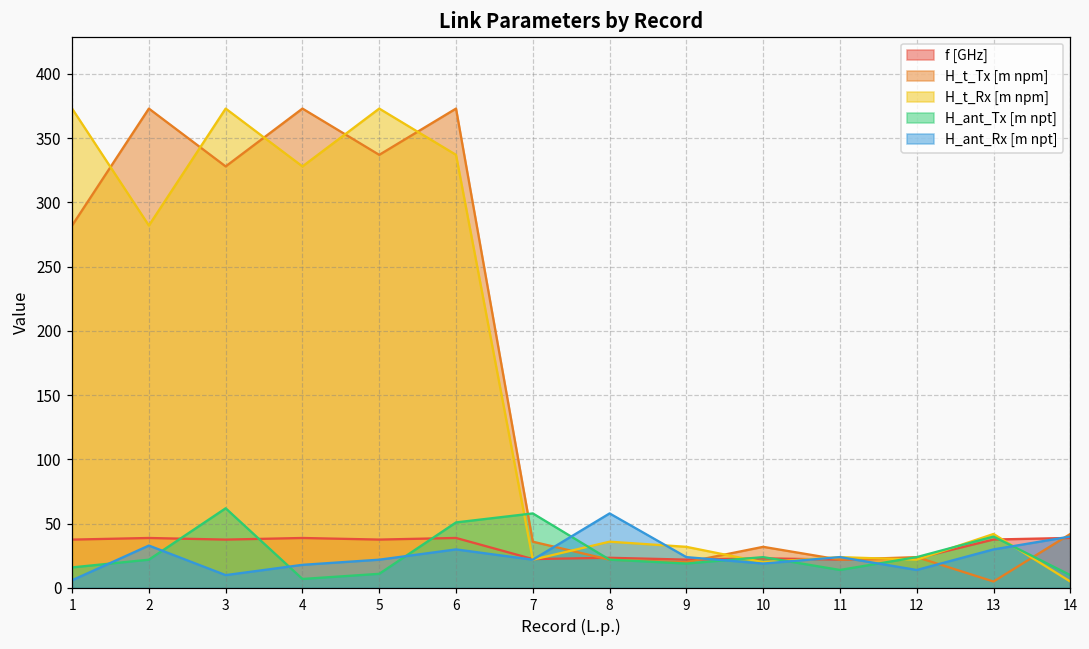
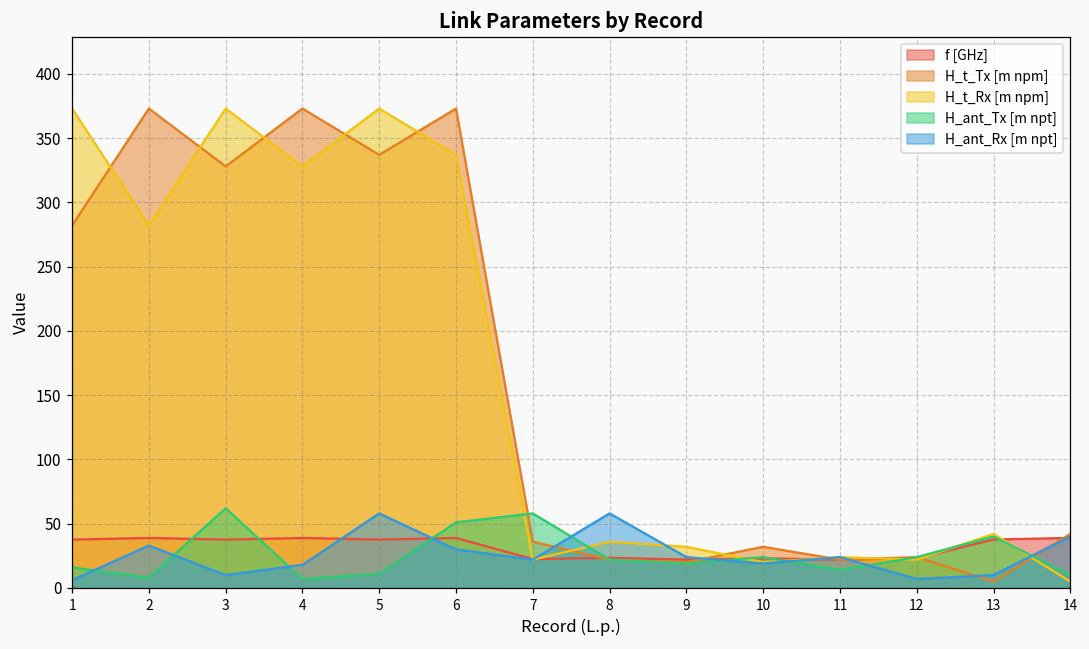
  {
    "H_ant_Tx [m npt]": {
      "1": 16,
-     "2": 22,
+     "2": 8,
      "3": 62,
      "4": 7,
      "5": 11,
      "6": 51,
      "7": 58,
      "11": 14,
      "14": 10
    },
    "H_ant_Rx [m npt]": {
      "1": 6,
      "2": 33,
      "3": 10,
      "4": 18,
-     "5": 22,
+     "5": 58,
      "6": 30,
      "8": 58,
-     "12": 14,
-     "13": 30
+     "12": 7,
+     "13": 10
    }
  }
